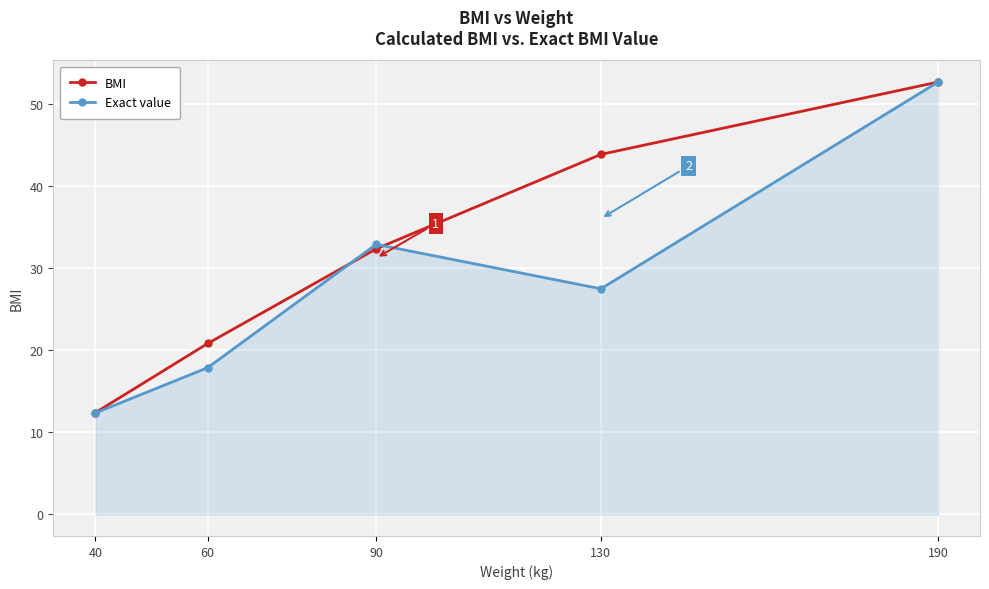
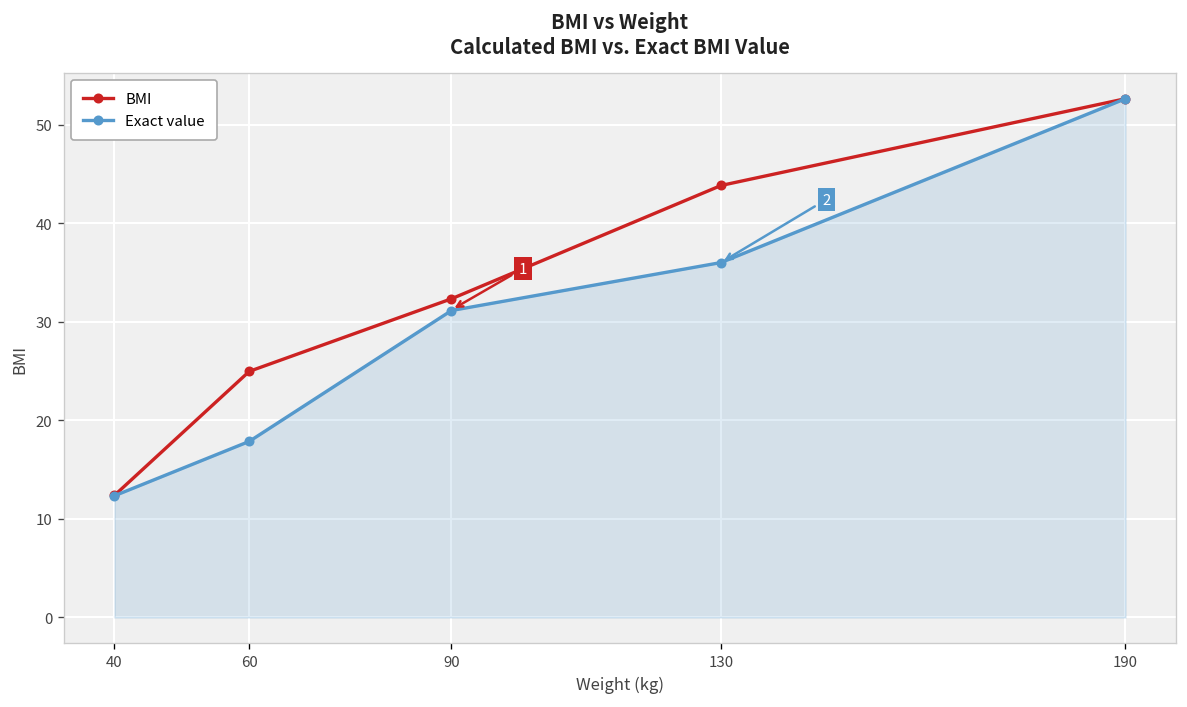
  {
    "BMI": {
-     "60": 21,
+     "60": 25,
      "90": 32,
      "130": 44
    },
    "Exact value": {
      "60": 18,
-     "90": 33,
-     "130": 27
+     "90": 31,
+     "130": 36
    }
  }
